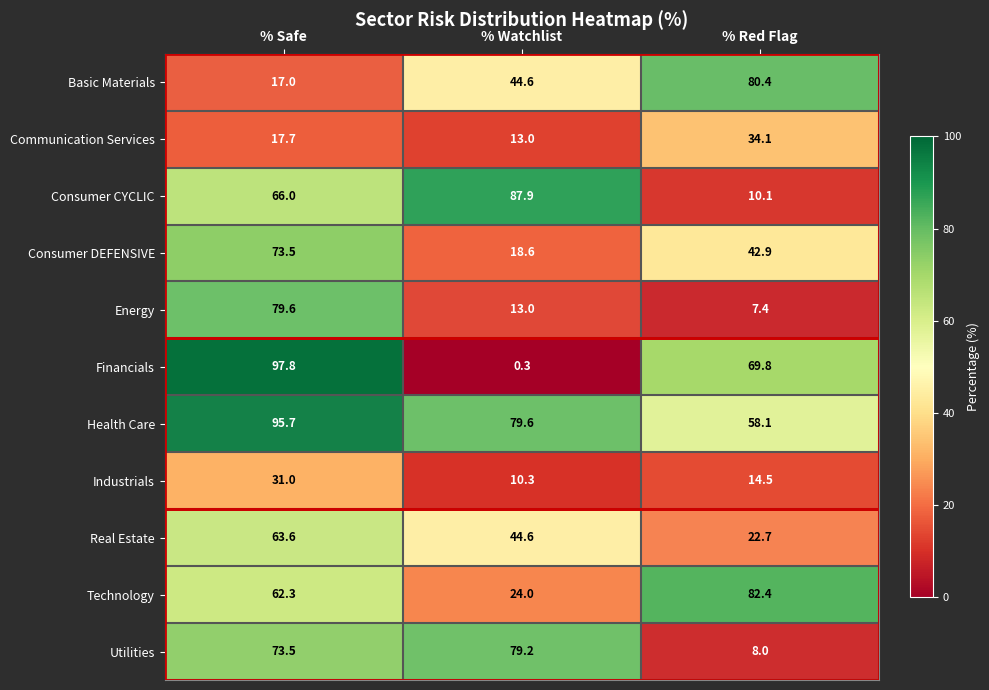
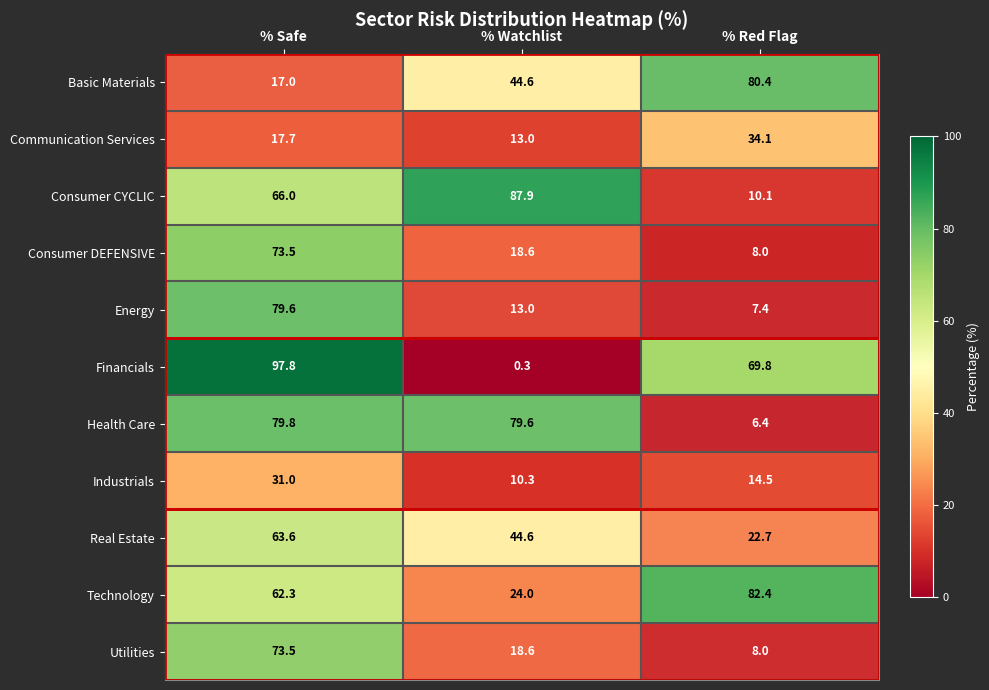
  {
    "Basic Materials": {
      "% Safe": 17.0,
      "% Watchlist": 44.6,
      "% Red Flag": 80.4
    },
    "Communication Services": {
      "% Safe": 17.7,
      "% Watchlist": 13.0,
      "% Red Flag": 34.1
    },
    "Consumer CYCLIC": {
      "% Safe": 66.0,
      "% Watchlist": 87.9,
      "% Red Flag": 10.1
    },
    "Consumer DEFENSIVE": {
      "% Safe": 73.5,
      "% Watchlist": 18.6,
-     "% Red Flag": 42.9
+     "% Red Flag": 8.0
    },
    "Energy": {
      "% Safe": 79.6,
      "% Watchlist": 13.0,
      "% Red Flag": 7.4
    },
    "Financials": {
      "% Safe": 97.8,
      "% Watchlist": 0.3,
      "% Red Flag": 69.8
    },
    "Health Care": {
-     "% Safe": 95.7,
+     "% Safe": 79.8,
      "% Watchlist": 79.6,
-     "% Red Flag": 58.1
+     "% Red Flag": 6.4
    },
    "Industrials": {
      "% Safe": 31.0,
      "% Watchlist": 10.3,
      "% Red Flag": 14.5
    },
    "Real Estate": {
      "% Safe": 63.6,
      "% Watchlist": 44.6,
      "% Red Flag": 22.7
    },
    "Technology": {
      "% Safe": 62.3,
      "% Watchlist": 24.0,
      "% Red Flag": 82.4
    },
    "Utilities": {
      "% Safe": 73.5,
-     "% Watchlist": 79.2,
+     "% Watchlist": 18.6,
      "% Red Flag": 8.0
    }
  }
